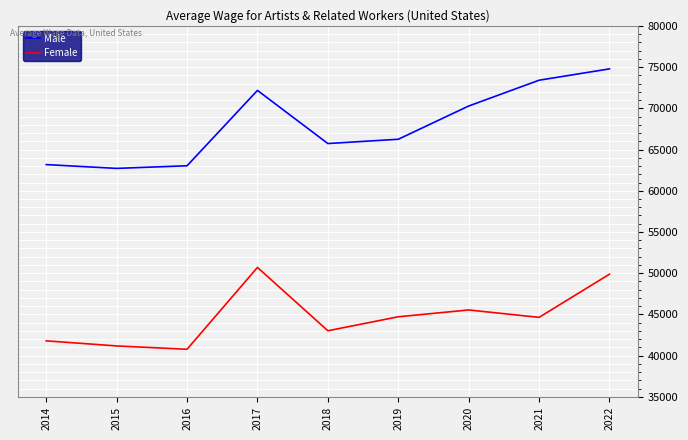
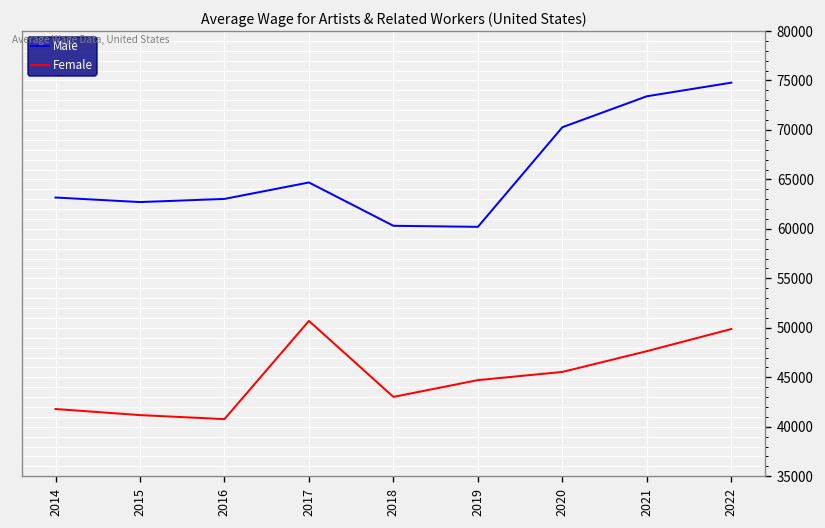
  {
    "Male": {
      "2014": 63000,
      "2015": 63000,
      "2016": 63000,
-     "2017": 72000,
-     "2018": 66000,
-     "2019": 66000,
+     "2017": 65000,
+     "2018": 60000,
+     "2019": 60000,
      "2020": 70000,
      "2021": 73000,
      "2022": 75000
    },
    "Female": {
      "2014": 42000,
      "2015": 41000,
      "2016": 41000,
      "2017": 51000,
      "2018": 43000,
      "2019": 45000,
      "2020": 46000,
-     "2021": 45000,
+     "2021": 48000,
      "2022": 50000
    }
  }
